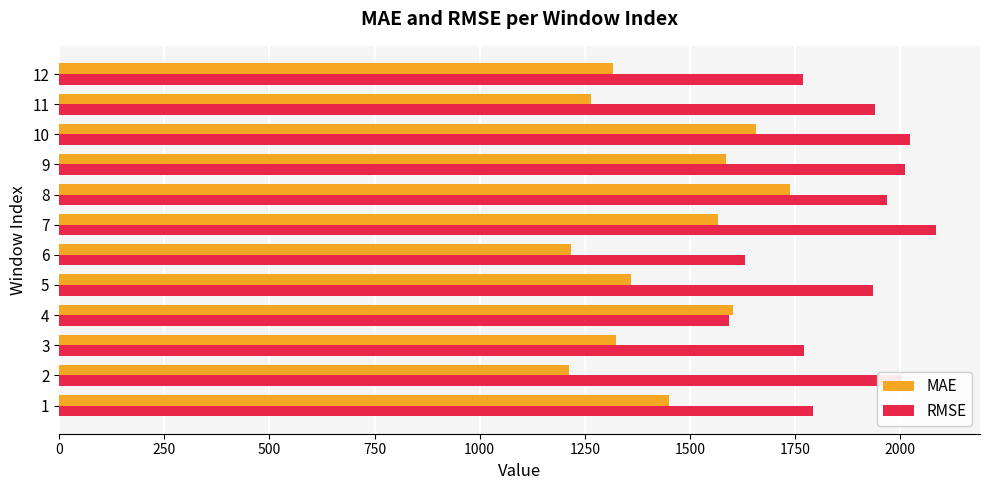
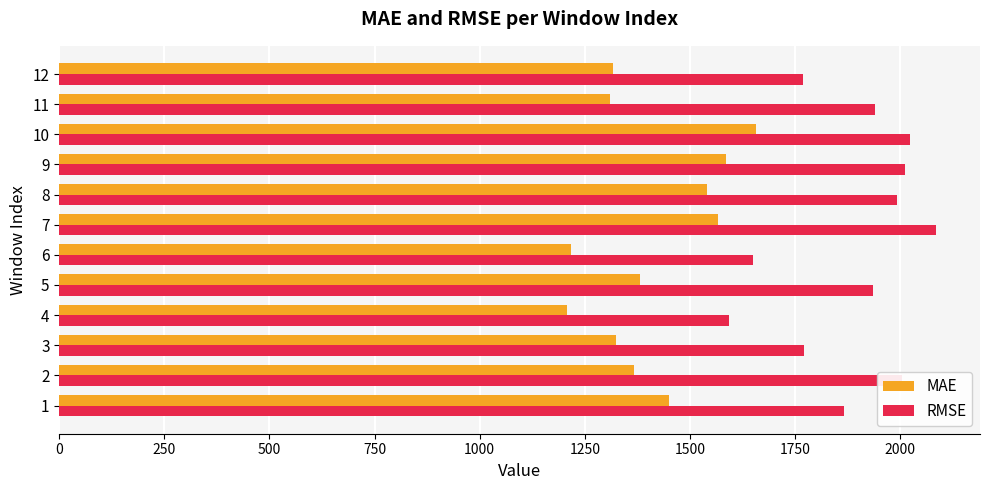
  {
    "MAE": {
      "12": 1320,
-     "11": 1260,
+     "11": 1310,
      "10": 1660,
      "9": 1580,
-     "8": 1740,
+     "8": 1540,
      "7": 1570,
      "6": 1220,
-     "5": 1360,
-     "4": 1600,
+     "5": 1380,
+     "4": 1210,
      "3": 1320,
-     "2": 1210,
+     "2": 1370,
      "1": 1450
    },
    "RMSE": {
      "12": 1770,
      "11": 1940,
      "10": 2020,
      "9": 2010,
-     "8": 1970,
+     "8": 1990,
      "7": 2090,
-     "6": 1630,
+     "6": 1650,
      "5": 1940,
      "4": 1590,
      "3": 1770,
-     "1": 1790
+     "1": 1870
    }
  }
